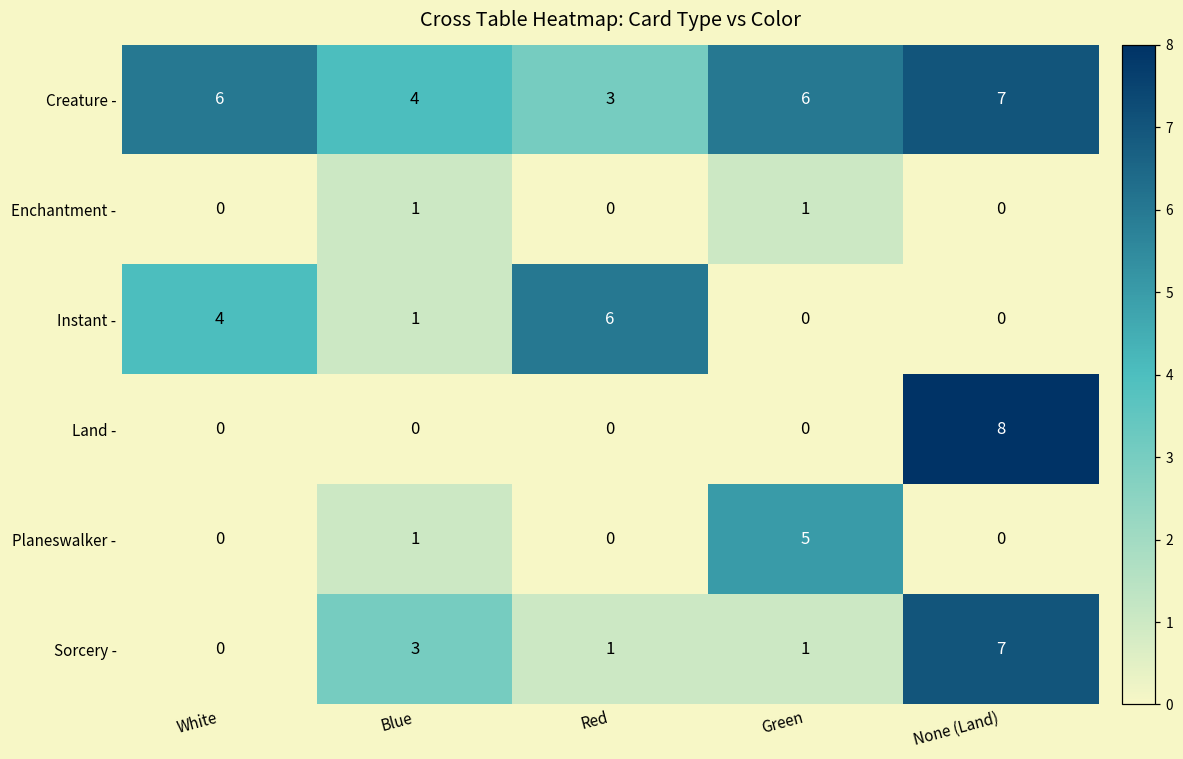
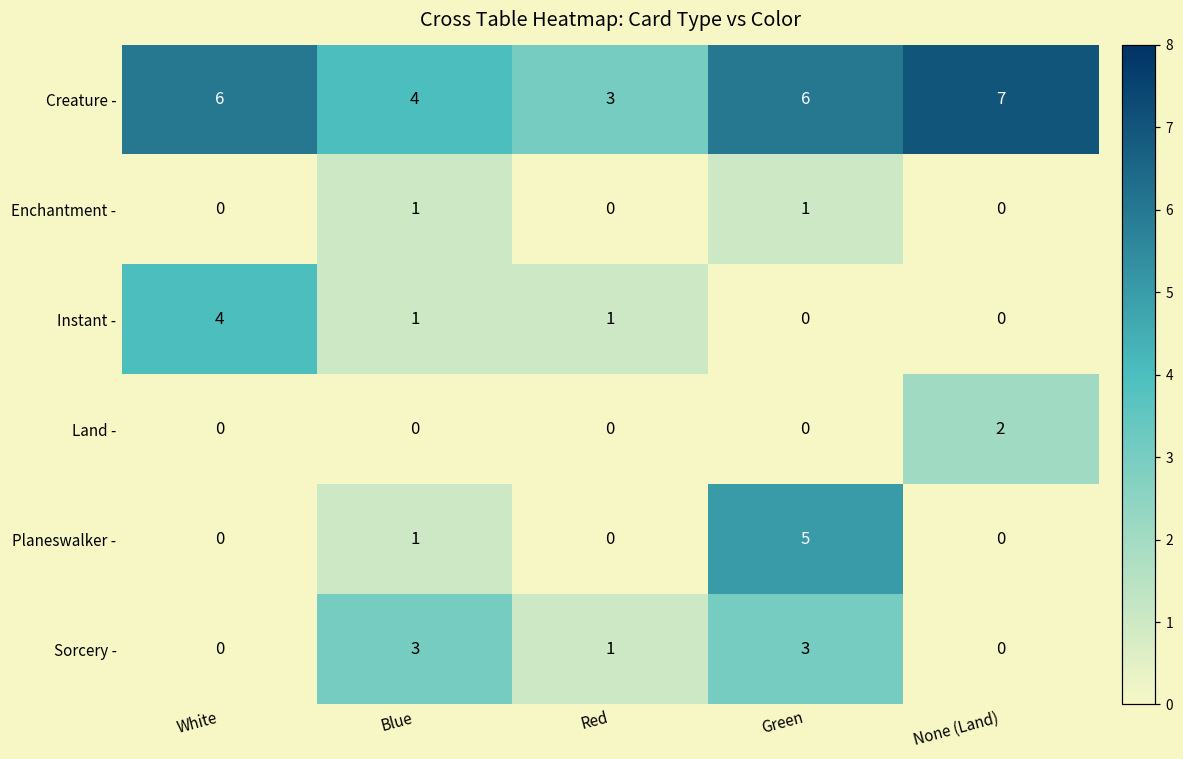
  {
    "Creature -": {
      "White": 6,
      "Blue": 4,
      "Red": 3,
      "Green": 6,
      "None (Land)": 7
    },
    "Enchantment -": {
      "White": 0,
      "Blue": 1,
      "Red": 0,
      "Green": 1,
      "None (Land)": 0
    },
    "Instant -": {
      "White": 4,
      "Blue": 1,
-     "Red": 6,
+     "Red": 1,
      "Green": 0,
      "None (Land)": 0
    },
    "Land -": {
      "White": 0,
      "Blue": 0,
      "Red": 0,
      "Green": 0,
-     "None (Land)": 8
+     "None (Land)": 2
    },
    "Planeswalker -": {
      "White": 0,
      "Blue": 1,
      "Red": 0,
      "Green": 5,
      "None (Land)": 0
    },
    "Sorcery -": {
      "White": 0,
      "Blue": 3,
      "Red": 1,
-     "Green": 1,
-     "None (Land)": 7
+     "Green": 3,
+     "None (Land)": 0
    }
  }
